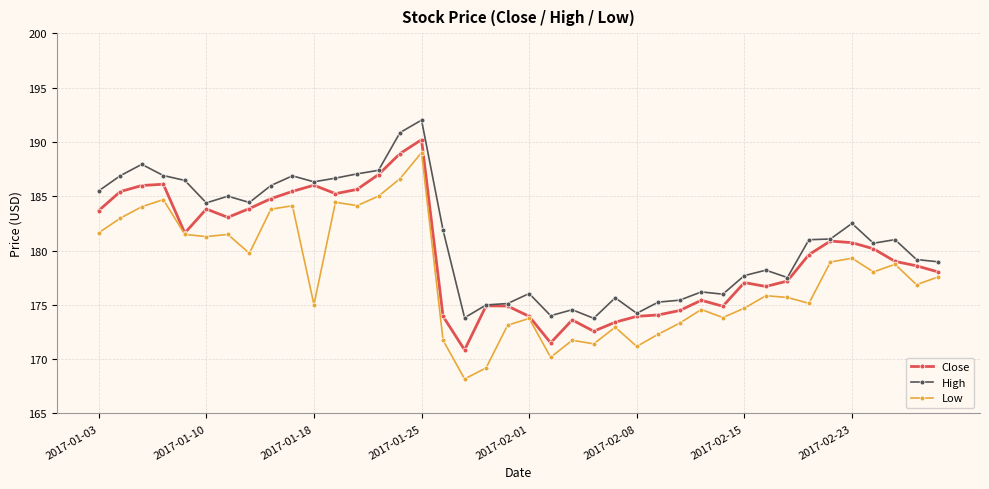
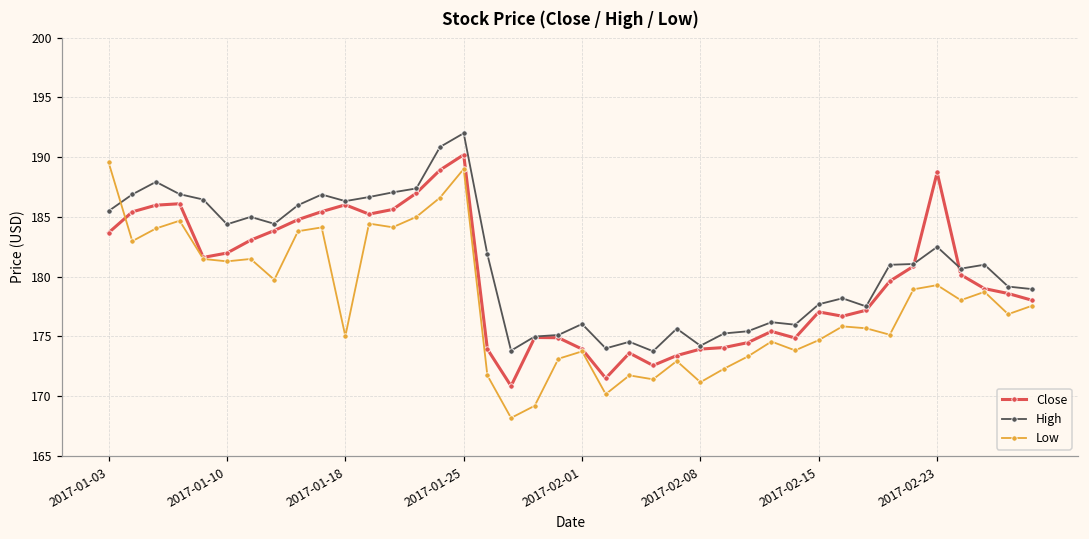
  {
    "Close": {
      "2017-01-03": 183.7,
-     "2017-01-10": 183.8,
+     "2017-01-10": 182.0,
      "2017-01-18": 186.0,
      "2017-01-25": 190.2,
      "2017-02-08": 173.9,
      "2017-02-15": 177.1,
-     "2017-02-23": 180.7
+     "2017-02-23": 188.7
    },
    "High": {
      "2017-01-03": 185.5,
      "2017-01-10": 184.4,
      "2017-01-18": 186.3,
      "2017-01-25": 192.0,
      "2017-02-01": 176.0,
      "2017-02-08": 174.2,
      "2017-02-15": 177.7,
      "2017-02-23": 182.5
    },
    "Low": {
-     "2017-01-03": 181.6,
+     "2017-01-03": 189.6,
      "2017-01-10": 181.3,
      "2017-01-18": 175.0,
      "2017-01-25": 189.0,
      "2017-02-08": 171.2,
      "2017-02-15": 174.7,
      "2017-02-23": 179.3
    }
  }
